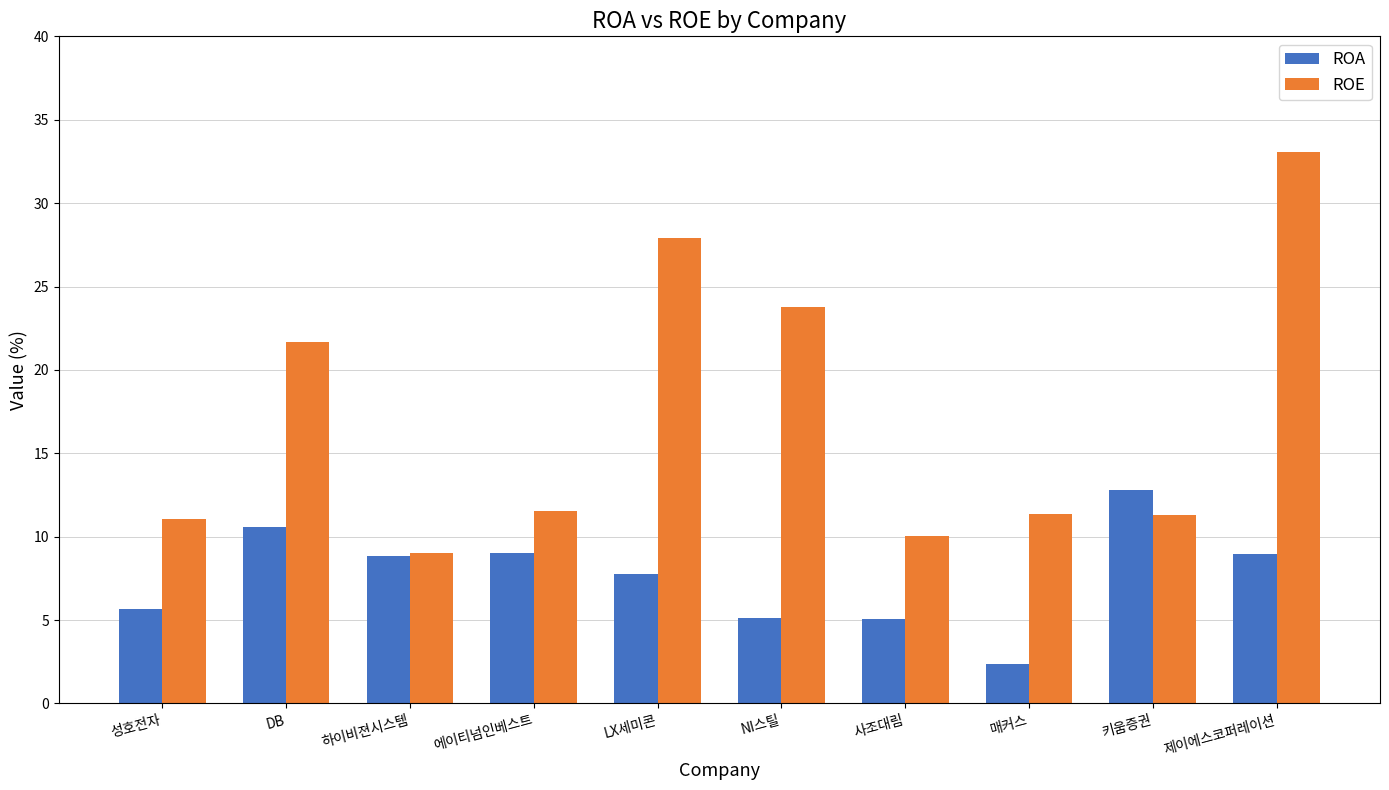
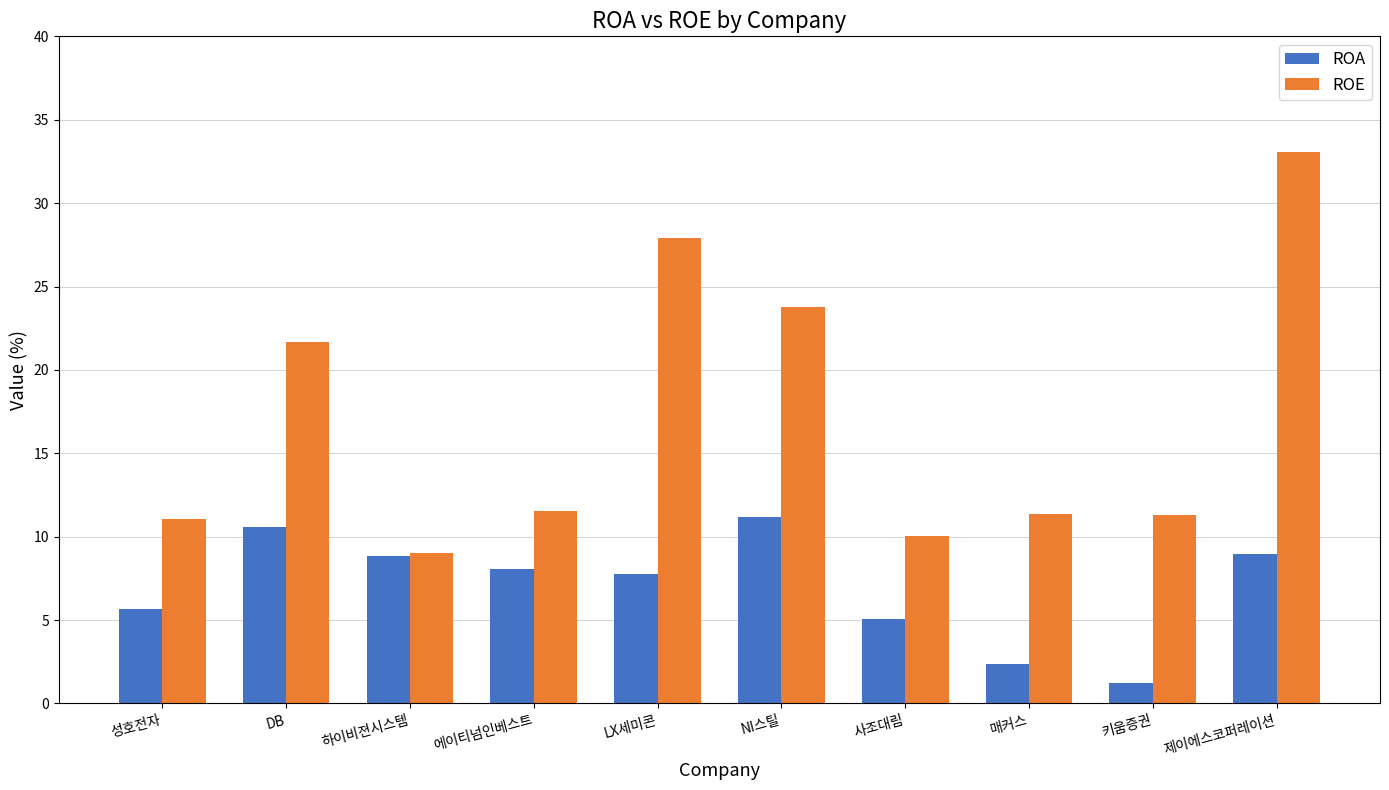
  {
    "ROA": {
      "성호전자": 5.7,
      "DB": 10.6,
      "하이비젼시스템": 8.8,
-     "에이티넘인베스트": 9.0,
+     "에이티넘인베스트": 8.1,
      "LX세미콘": 7.8,
-     "NI스틸": 5.1,
+     "NI스틸": 11.2,
      "사조대림": 5.1,
      "매커스": 2.4,
-     "키움증권": 12.8,
+     "키움증권": 1.2,
      "제이에스코퍼레이션": 9.0
    },
    "ROE": {
      "성호전자": 11.0,
      "DB": 21.7,
      "하이비젼시스템": 9.0,
      "에이티넘인베스트": 11.5,
      "LX세미콘": 27.9,
      "NI스틸": 23.8,
      "사조대림": 10.0,
      "매커스": 11.3,
      "키움증권": 11.3,
      "제이에스코퍼레이션": 33.1
    }
  }
